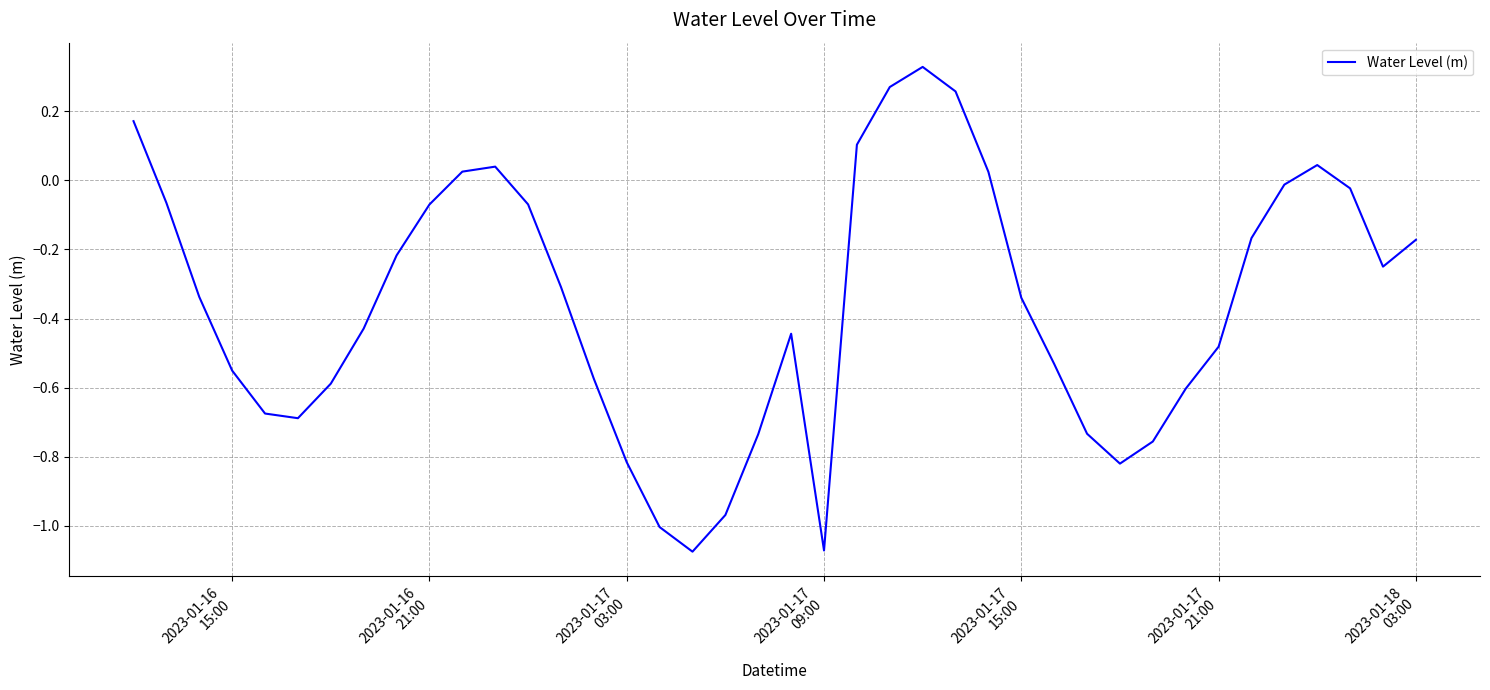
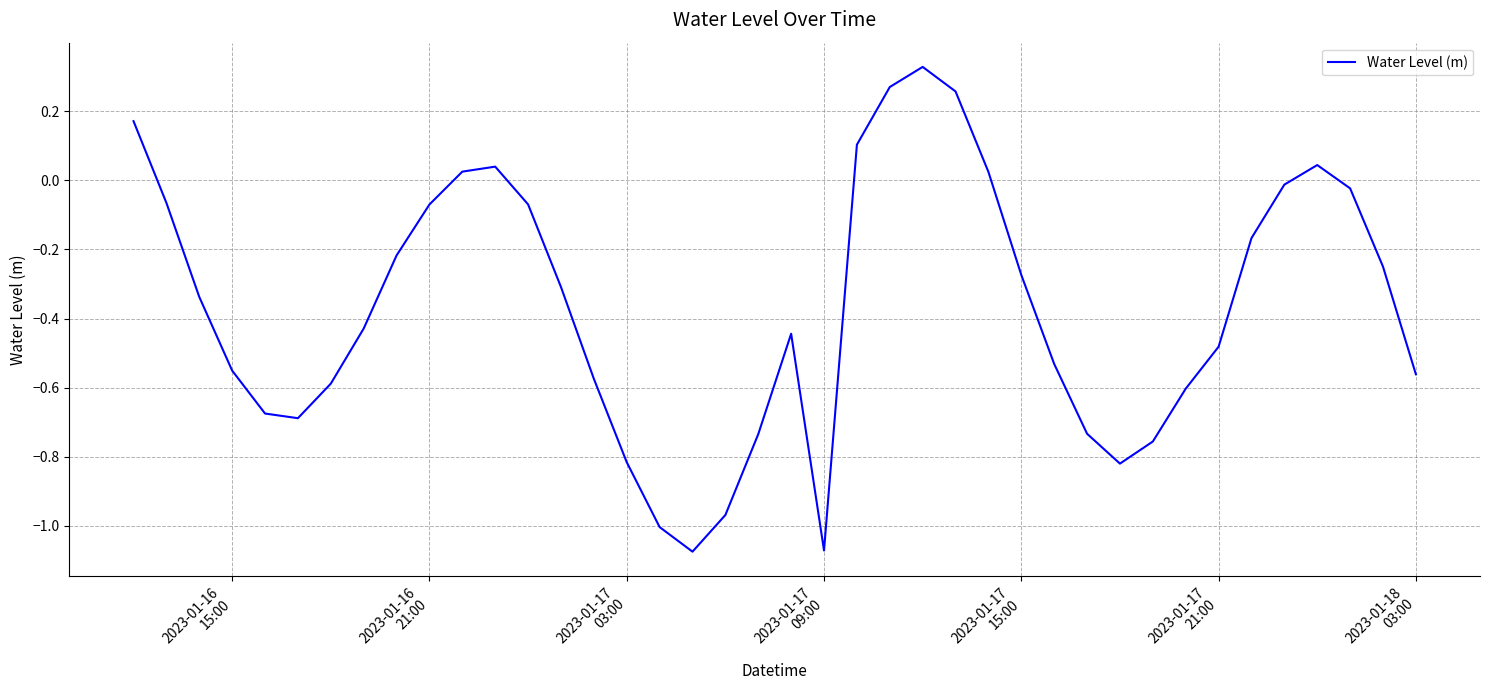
  {
    "2023-01-16 15:00": -0.55,
    "2023-01-16 21:00": -0.07,
    "2023-01-17 03:00": -0.82,
    "2023-01-17 09:00": -1.07,
-   "2023-01-17 15:00": -0.34,
+   "2023-01-17 15:00": -0.27,
    "2023-01-17 21:00": -0.48,
-   "2023-01-18 03:00": -0.17
+   "2023-01-18 03:00": -0.56
  }
